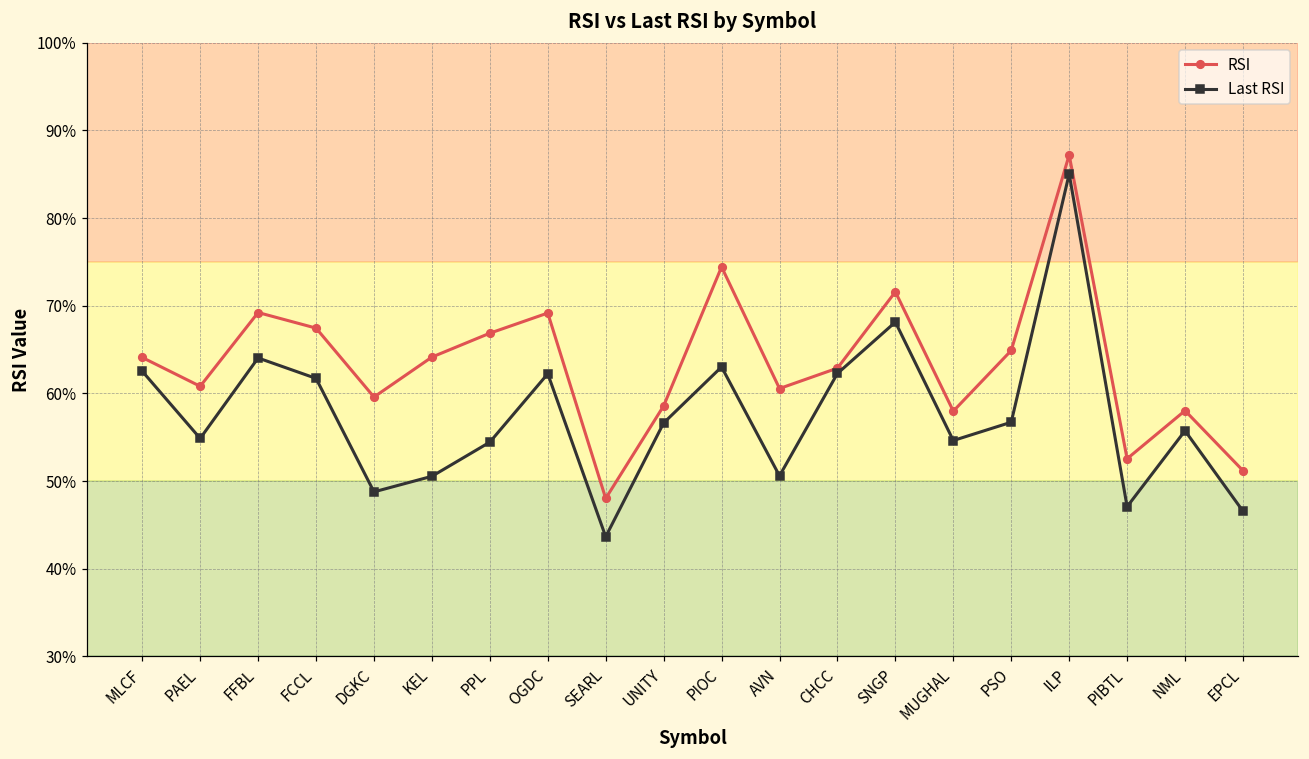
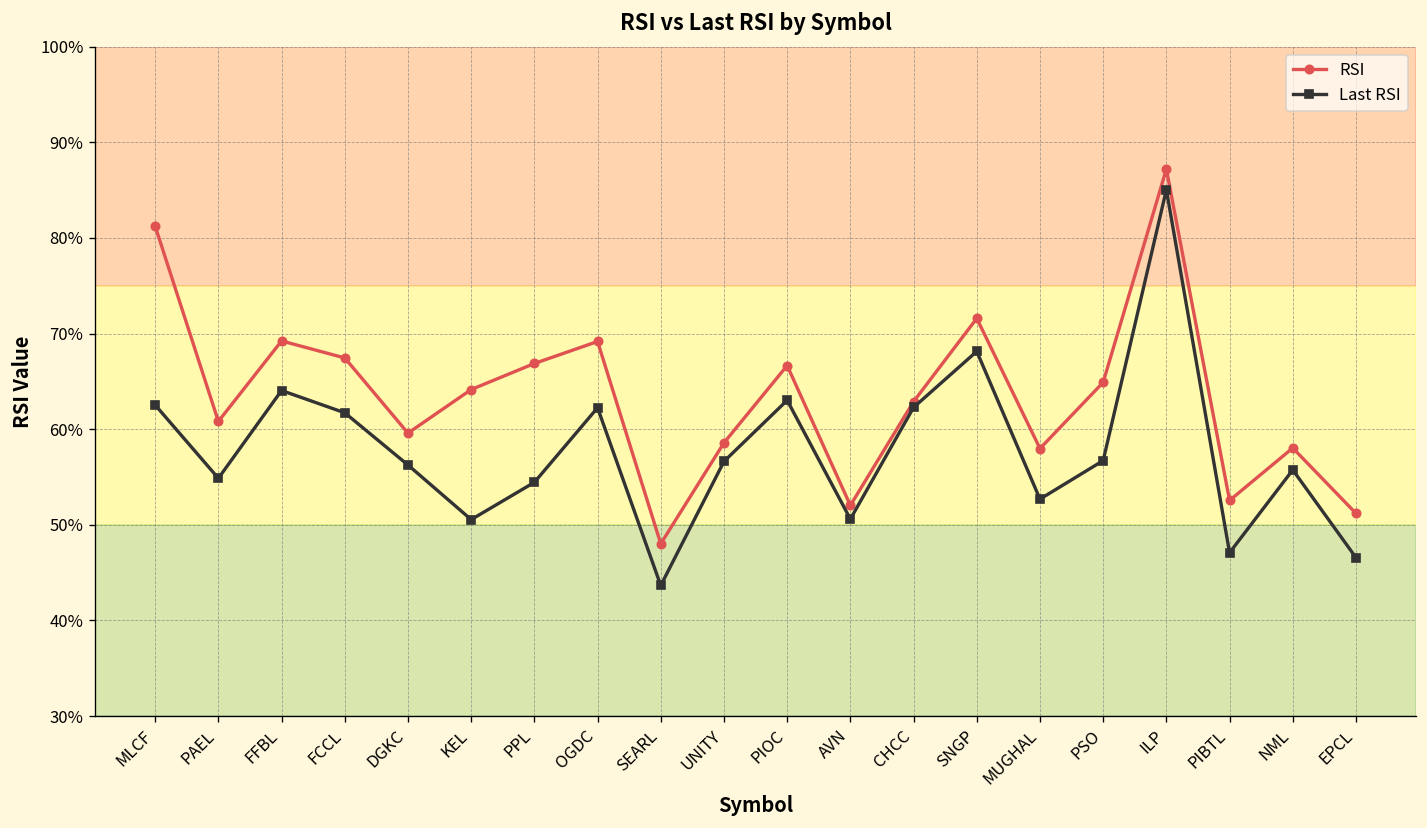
  {
    "RSI": {
-     "MLCF": "64%",
+     "MLCF": "81%",
      "PAEL": "61%",
      "FFBL": "69%",
      "FCCL": "67%",
      "DGKC": "60%",
      "KEL": "64%",
      "PPL": "67%",
      "OGDC": "69%",
      "SEARL": "48%",
      "UNITY": "59%",
-     "PIOC": "74%",
-     "AVN": "61%",
+     "PIOC": "67%",
+     "AVN": "52%",
      "CHCC": "63%",
      "SNGP": "72%",
      "MUGHAL": "58%",
      "PSO": "65%",
      "ILP": "87%",
      "PIBTL": "53%",
      "NML": "58%",
      "EPCL": "51%"
    },
    "Last RSI": {
      "MLCF": "63%",
      "PAEL": "55%",
      "FFBL": "64%",
      "FCCL": "62%",
-     "DGKC": "49%",
+     "DGKC": "56%",
      "KEL": "51%",
      "PPL": "54%",
      "OGDC": "62%",
      "SEARL": "44%",
      "UNITY": "57%",
      "PIOC": "63%",
      "AVN": "51%",
      "CHCC": "62%",
      "SNGP": "68%",
-     "MUGHAL": "55%",
+     "MUGHAL": "53%",
      "PSO": "57%",
      "ILP": "85%",
      "PIBTL": "47%",
      "NML": "56%",
      "EPCL": "47%"
    }
  }
